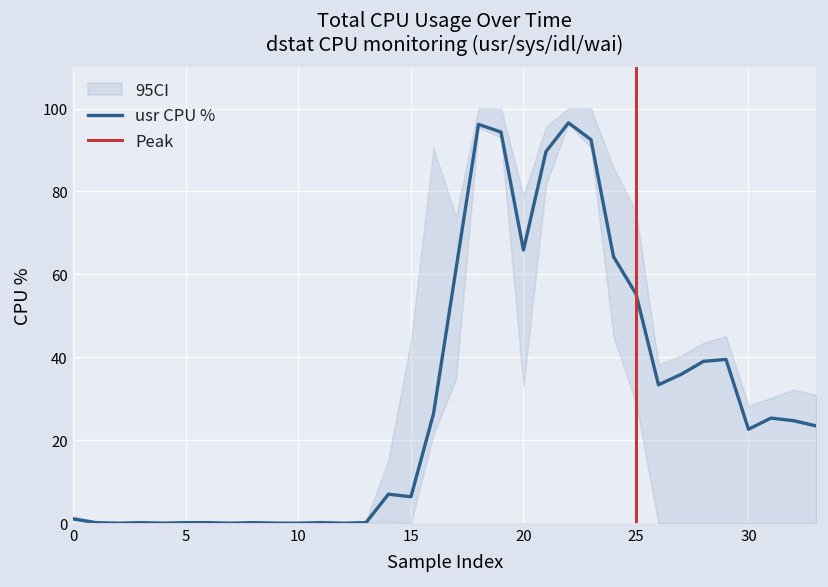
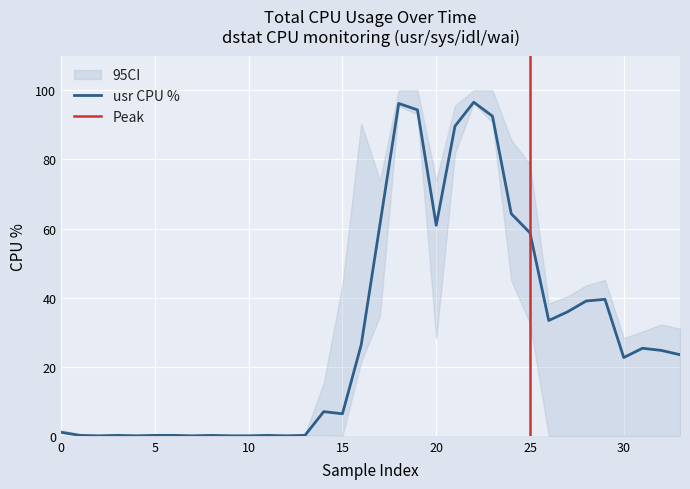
  {
    "usr CPU %": {
      "15": 6,
-     "20": 66,
-     "25": 55,
+     "20": 61,
+     "25": 59,
      "30": 23
    },
    "95CI": {
      "15": 44,
      "30": 28
    }
  }
